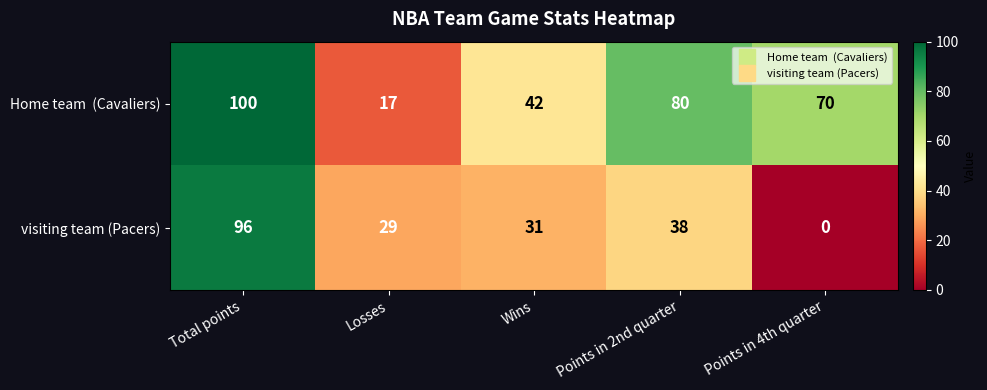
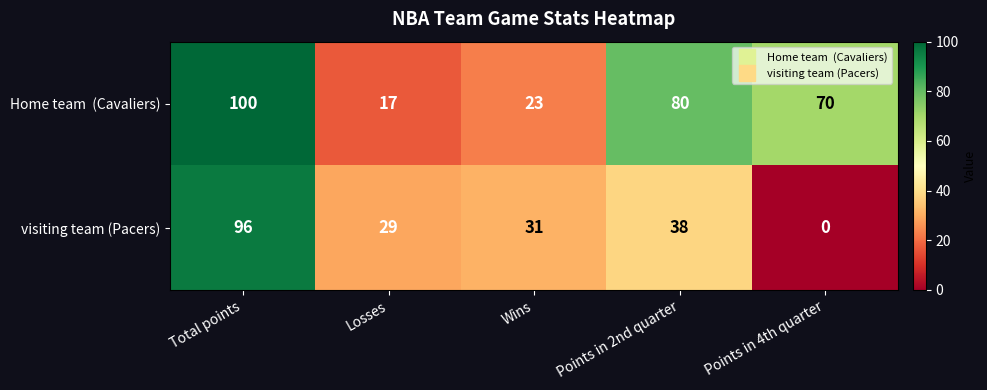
  {
    "Home team (Cavaliers)": {
      "Total points": 100,
      "Losses": 17,
-     "Wins": 42,
+     "Wins": 23,
      "Points in 2nd quarter": 80,
      "Points in 4th quarter": 70
    },
    "visiting team (Pacers)": {
      "Total points": 96,
      "Losses": 29,
      "Wins": 31,
      "Points in 2nd quarter": 38,
      "Points in 4th quarter": 0
    }
  }
